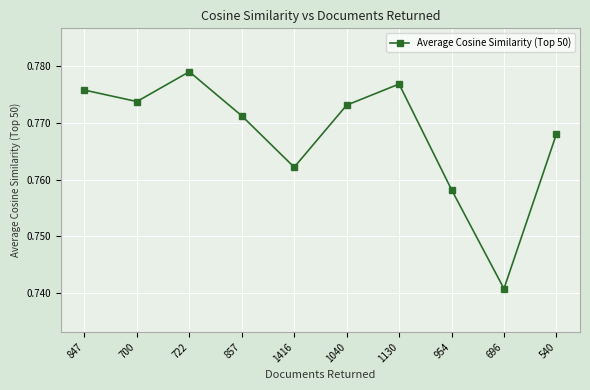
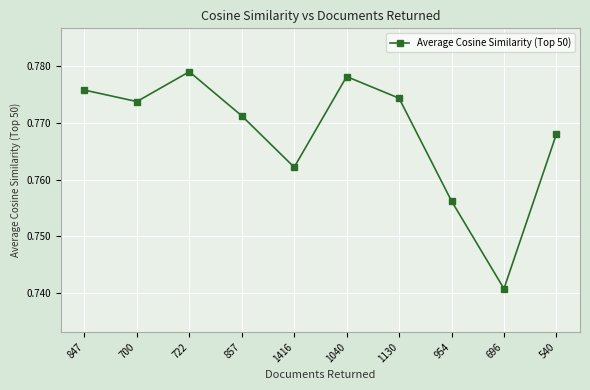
  {
    "847": 0.776,
    "700": 0.774,
    "722": 0.779,
    "857": 0.771,
    "1416": 0.762,
-   "1040": 0.773,
-   "1130": 0.777,
-   "954": 0.758,
+   "1040": 0.778,
+   "1130": 0.774,
+   "954": 0.756,
    "696": 0.741,
    "540": 0.768
  }
